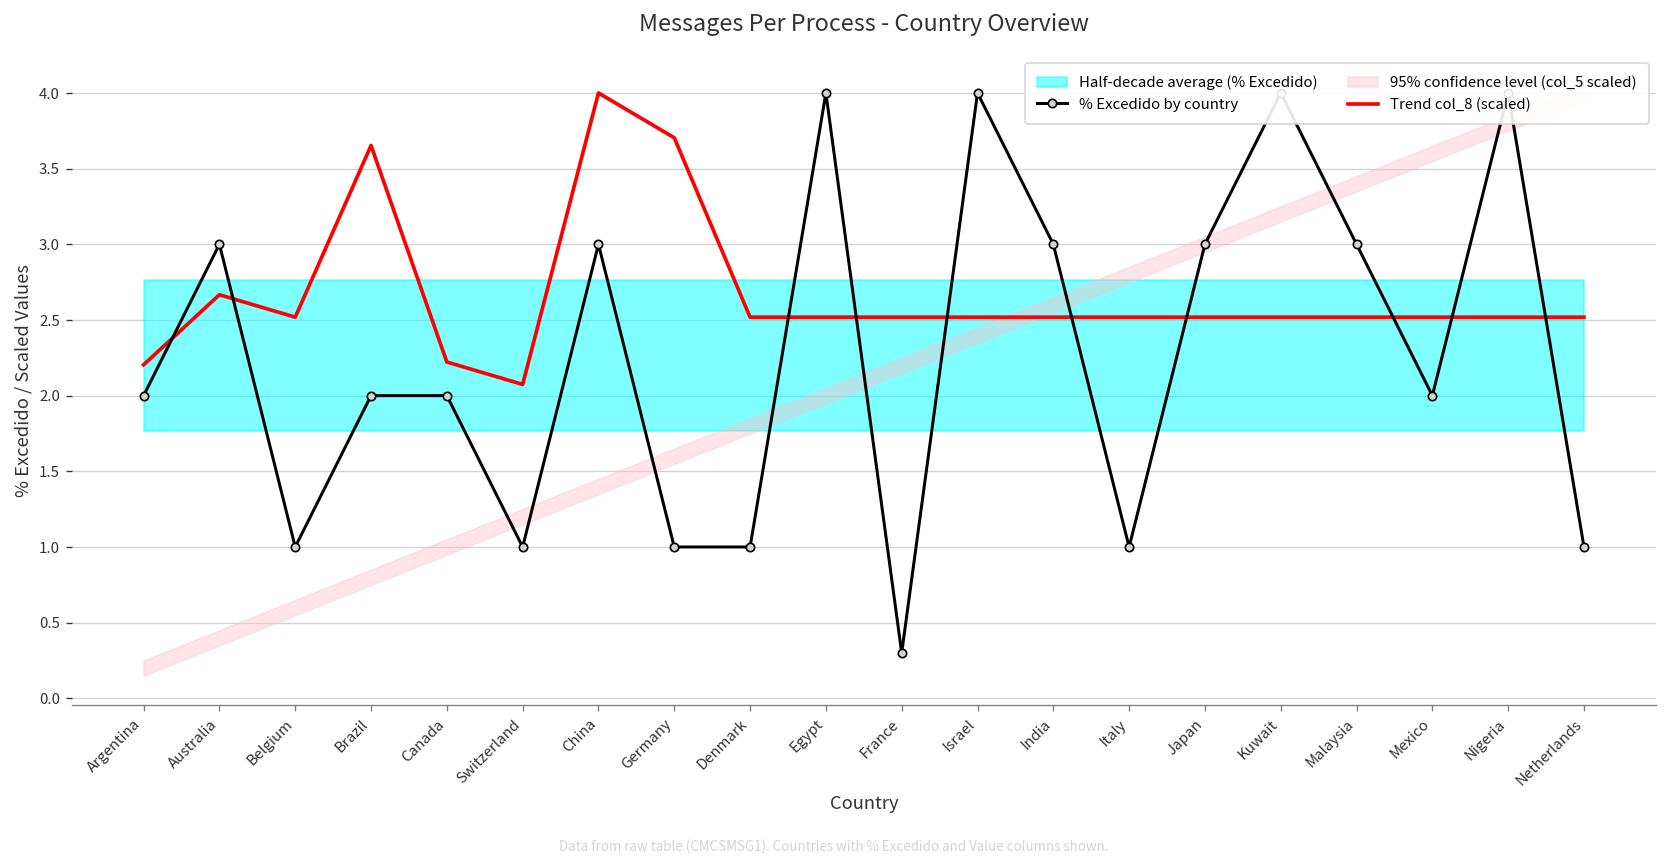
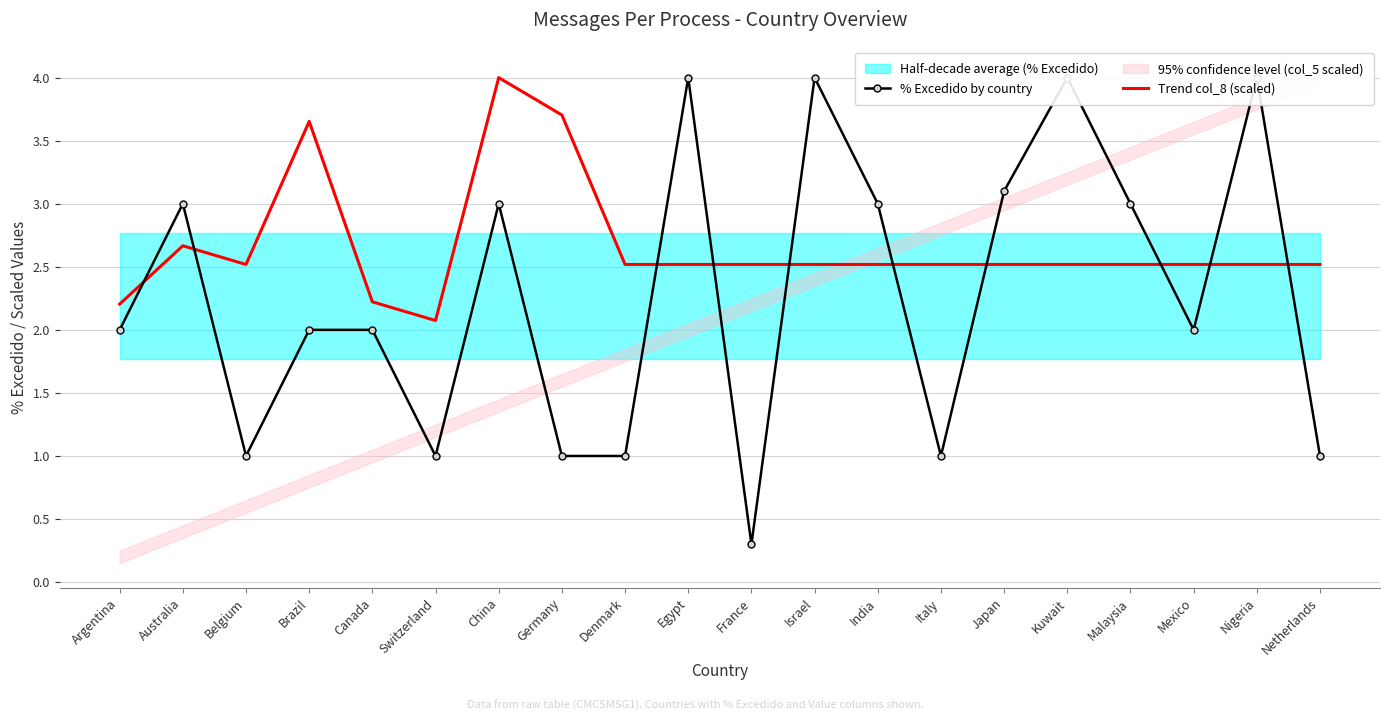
  {
    "% Excedido by country": {
      "Argentina": 2.0,
      "Australia": 3.0,
      "Belgium": 1.0,
      "Brazil": 2.0,
      "Canada": 2.0,
      "Switzerland": 1.0,
      "China": 3.0,
      "Germany": 1.0,
      "Denmark": 1.0,
      "Egypt": 4.0,
      "France": 0.3,
      "Israel": 4.0,
      "India": 3.0,
      "Italy": 1.0,
-     "Japan": 3.0,
+     "Japan": 3.1,
      "Malaysia": 3.0,
      "Mexico": 2.0,
      "Netherlands": 1.0
    },
    "Half-decade average (% Excedido)": {
      "Argentina": 2.77,
      "Australia": 2.77,
      "Belgium": 2.77,
      "Brazil": 2.77,
      "Canada": 2.77,
      "Switzerland": 2.77,
      "China": 2.77,
      "Germany": 2.77,
      "Denmark": 2.77,
      "Egypt": 2.77,
      "France": 2.77,
      "Israel": 2.77,
      "India": 2.77,
      "Italy": 2.77,
      "Japan": 2.77,
      "Kuwait": 2.77,
      "Malaysia": 2.77,
      "Mexico": 2.77,
      "Nigeria": 2.77,
      "Netherlands": 2.77
    },
    "Trend col_8 (scaled)": {
      "Argentina": 2.2,
      "Australia": 2.67,
      "Belgium": 2.5,
      "Brazil": 3.65,
      "Canada": 2.22,
      "Switzerland": 2.07,
      "China": 4.0,
      "Germany": 3.7,
      "Denmark": 2.5,
      "Egypt": 2.5,
      "France": 2.5,
      "Israel": 2.5,
      "India": 2.5,
      "Italy": 2.5,
      "Japan": 2.5,
      "Kuwait": 2.5,
      "Malaysia": 2.5,
      "Mexico": 2.5,
      "Nigeria": 2.5,
      "Netherlands": 2.5
    }
  }
